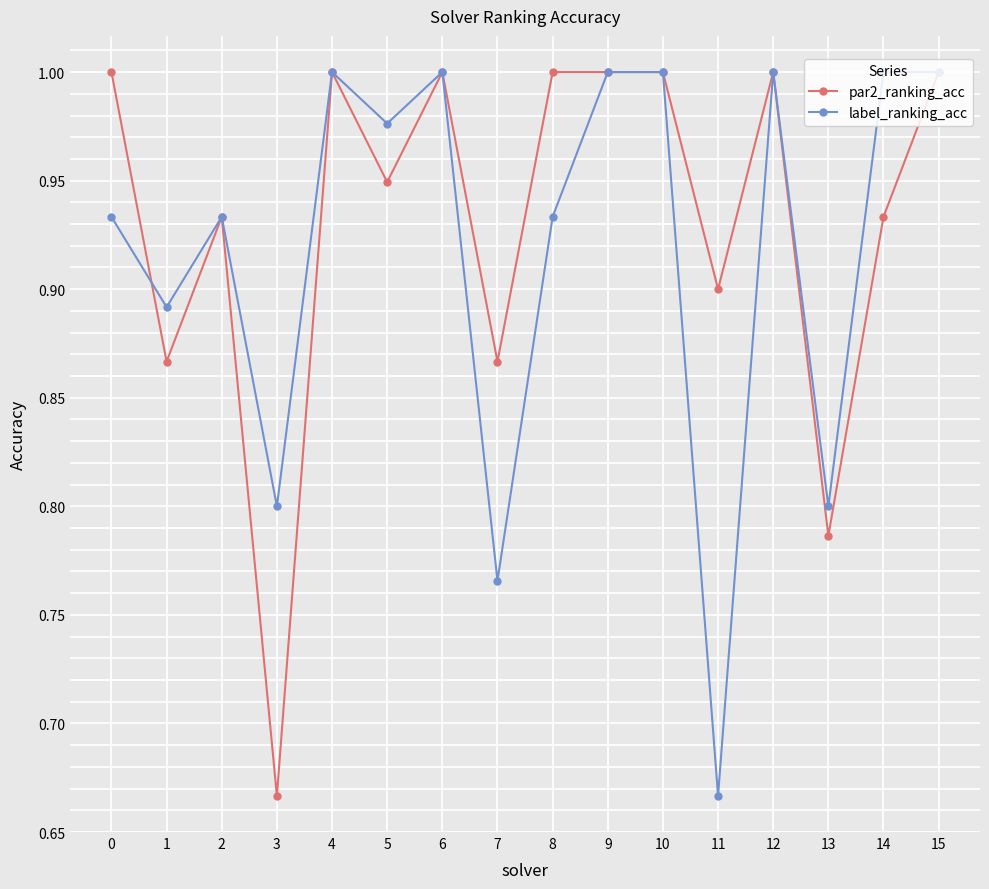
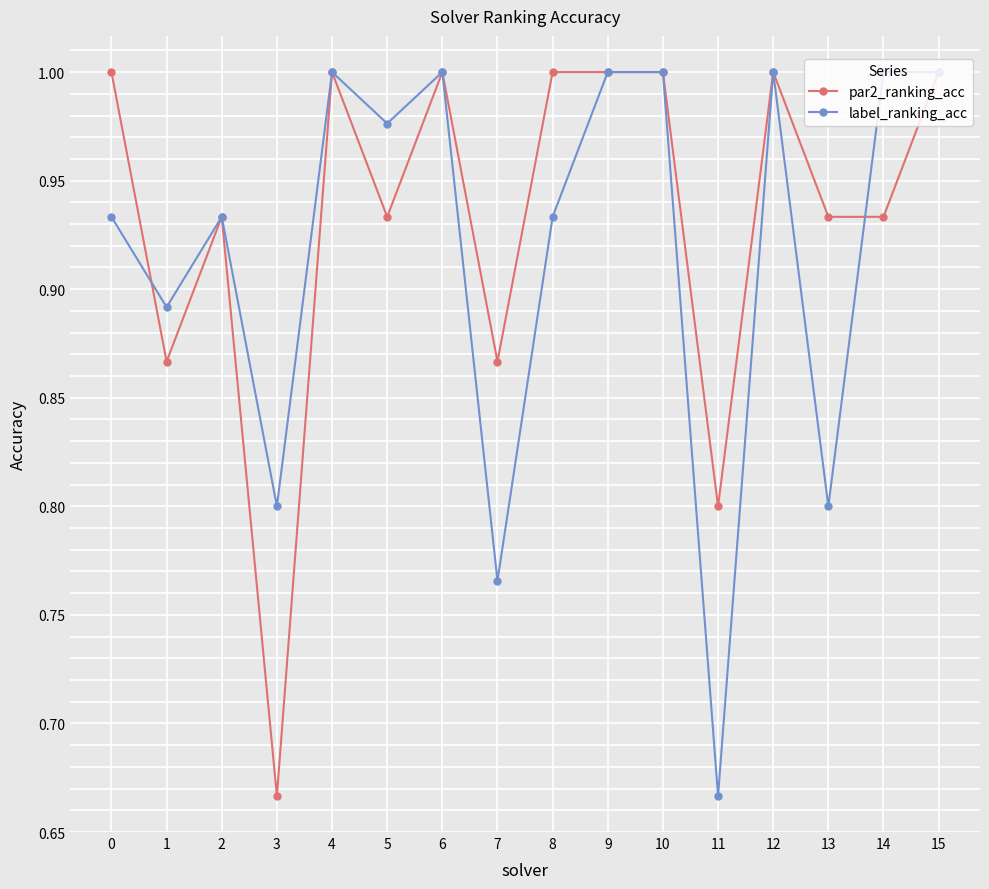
  {
    "par2_ranking_acc": {
      "0": 1.000,
      "1": 0.867,
      "3": 0.667,
-     "5": 0.949,
+     "5": 0.933,
      "7": 0.867,
      "8": 1.000,
-     "11": 0.9,
-     "13": 0.786,
+     "11": 0.8,
+     "13": 0.933,
      "14": 0.933
    },
    "label_ranking_acc": {
      "0": 0.933,
      "1": 0.892,
      "3": 0.800,
      "5": 0.976,
      "7": 0.766,
      "8": 0.933,
      "11": 0.667,
      "13": 0.800
    }
  }
